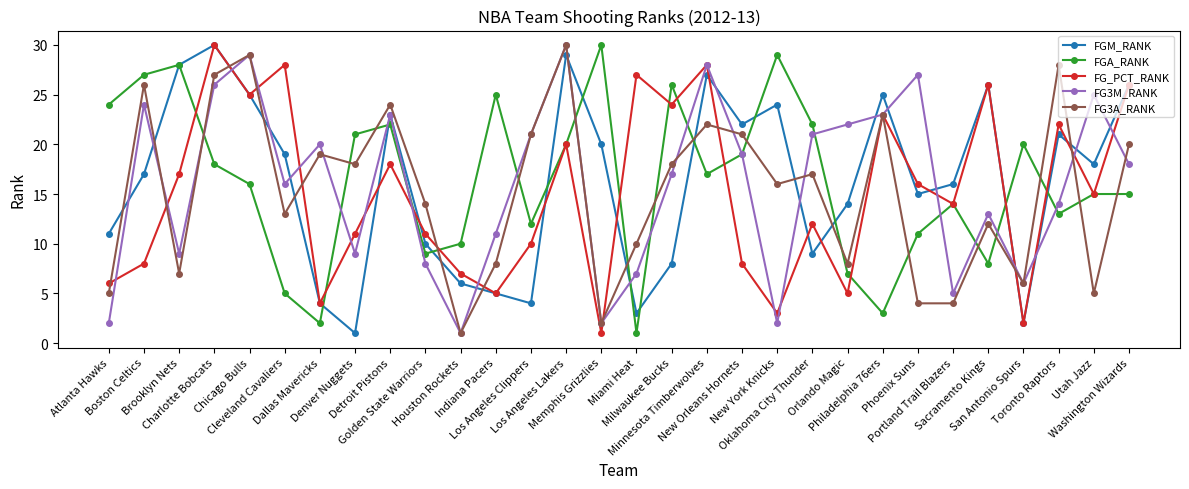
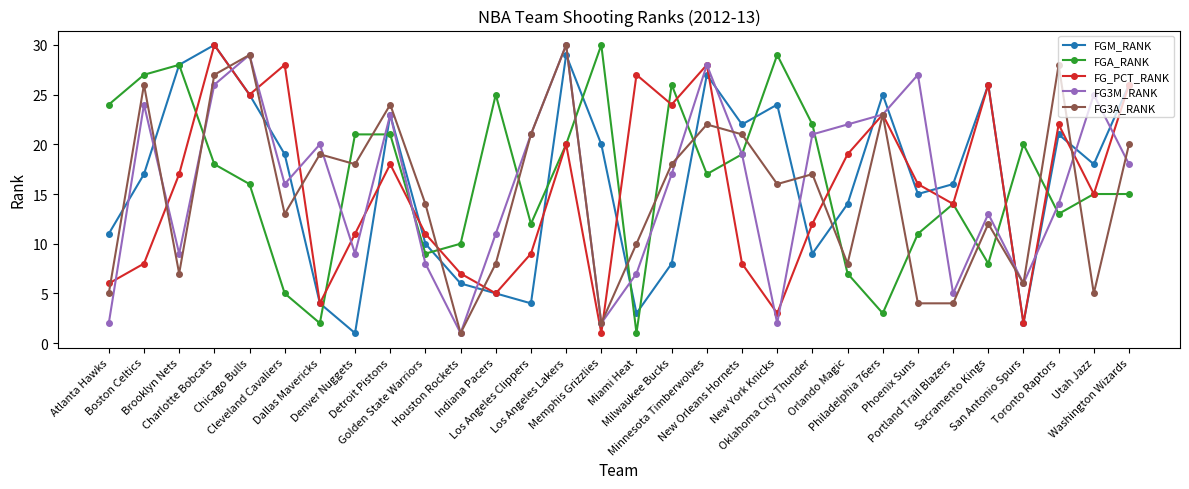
  {
    "FGM_RANK": {
      "Atlanta Hawks": 11,
      "Boston Celtics": 17,
      "Cleveland Cavaliers": 19,
      "Denver Nuggets": 1,
      "Golden State Warriors": 10,
      "Houston Rockets": 6,
      "Los Angeles Clippers": 4,
      "Los Angeles Lakers": 29,
      "Memphis Grizzlies": 20,
      "Miami Heat": 3,
      "Milwaukee Bucks": 8,
      "Minnesota Timberwolves": 27,
      "New Orleans Hornets": 22,
      "New York Knicks": 24,
      "Oklahoma City Thunder": 9,
      "Orlando Magic": 14,
      "Philadelphia 76ers": 25,
      "Phoenix Suns": 15,
      "Portland Trail Blazers": 16,
      "Toronto Raptors": 21,
      "Utah Jazz": 18
    },
    "FGA_RANK": {
      "Atlanta Hawks": 24,
      "Boston Celtics": 27,
      "Charlotte Bobcats": 18,
      "Chicago Bulls": 16,
      "Cleveland Cavaliers": 5,
      "Dallas Mavericks": 2,
      "Denver Nuggets": 21,
-     "Detroit Pistons": 22,
+     "Detroit Pistons": 21,
      "Golden State Warriors": 9,
      "Houston Rockets": 10,
      "Indiana Pacers": 25,
      "Los Angeles Clippers": 12,
      "Memphis Grizzlies": 30,
      "Miami Heat": 1,
      "Milwaukee Bucks": 26,
      "Minnesota Timberwolves": 17,
      "New York Knicks": 29,
      "Oklahoma City Thunder": 22,
      "Orlando Magic": 7,
      "Philadelphia 76ers": 3,
      "Phoenix Suns": 11,
      "Sacramento Kings": 8,
      "San Antonio Spurs": 20,
      "Toronto Raptors": 13,
      "Washington Wizards": 15
    },
    "FG_PCT_RANK": {
      "Atlanta Hawks": 6,
      "Boston Celtics": 8,
      "Brooklyn Nets": 17,
      "Cleveland Cavaliers": 28,
      "Denver Nuggets": 11,
      "Detroit Pistons": 18,
      "Golden State Warriors": 11,
      "Houston Rockets": 7,
-     "Los Angeles Clippers": 10,
+     "Los Angeles Clippers": 9,
      "Memphis Grizzlies": 1,
      "Miami Heat": 27,
      "Milwaukee Bucks": 24,
      "New Orleans Hornets": 8,
      "New York Knicks": 3,
      "Oklahoma City Thunder": 12,
-     "Orlando Magic": 5,
+     "Orlando Magic": 19,
      "Phoenix Suns": 16,
      "Toronto Raptors": 22
    },
    "FG3M_RANK": {
      "Atlanta Hawks": 2,
      "Boston Celtics": 24,
      "Brooklyn Nets": 9,
      "Charlotte Bobcats": 26,
      "Cleveland Cavaliers": 16,
      "Dallas Mavericks": 20,
      "Denver Nuggets": 9,
      "Golden State Warriors": 8,
      "Indiana Pacers": 11,
      "Miami Heat": 7,
      "Milwaukee Bucks": 17,
      "New York Knicks": 2,
      "Oklahoma City Thunder": 21,
      "Orlando Magic": 22,
      "Phoenix Suns": 27,
      "Portland Trail Blazers": 5,
      "Sacramento Kings": 13,
      "Toronto Raptors": 14,
      "Washington Wizards": 18
    },
    "FG3A_RANK": {
      "Atlanta Hawks": 5,
      "Boston Celtics": 26,
      "Brooklyn Nets": 7,
      "Charlotte Bobcats": 27,
      "Cleveland Cavaliers": 13,
      "Dallas Mavericks": 19,
      "Denver Nuggets": 18,
      "Detroit Pistons": 24,
      "Golden State Warriors": 14,
      "Indiana Pacers": 8,
      "Miami Heat": 10,
      "Milwaukee Bucks": 18,
      "Minnesota Timberwolves": 22,
      "New Orleans Hornets": 21,
      "New York Knicks": 16,
      "Oklahoma City Thunder": 17,
      "Orlando Magic": 8,
      "Phoenix Suns": 4,
      "Portland Trail Blazers": 4,
      "Sacramento Kings": 12,
      "Utah Jazz": 5,
      "Washington Wizards": 20
    }
  }
